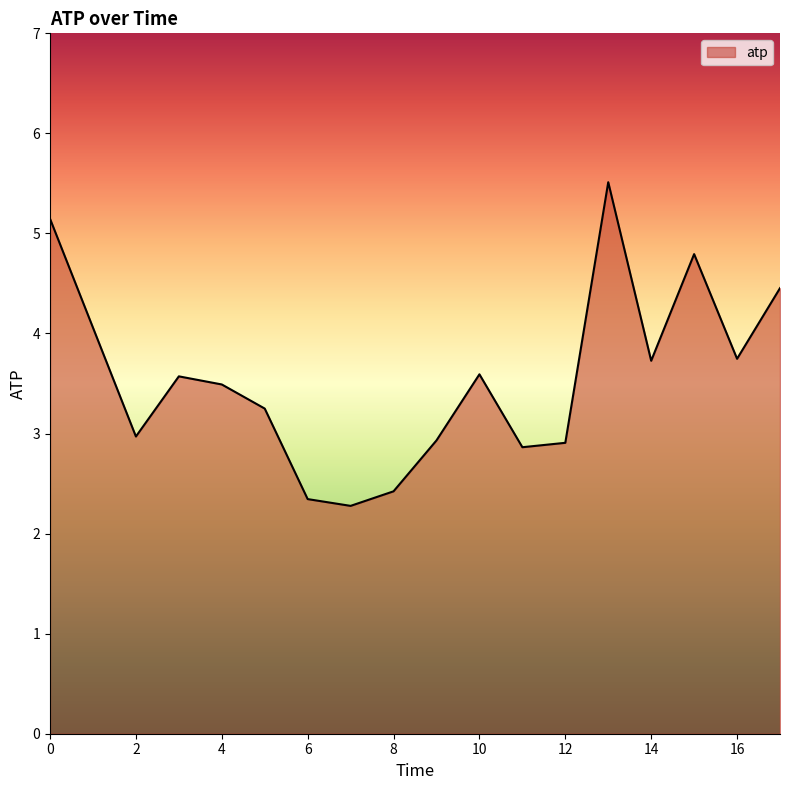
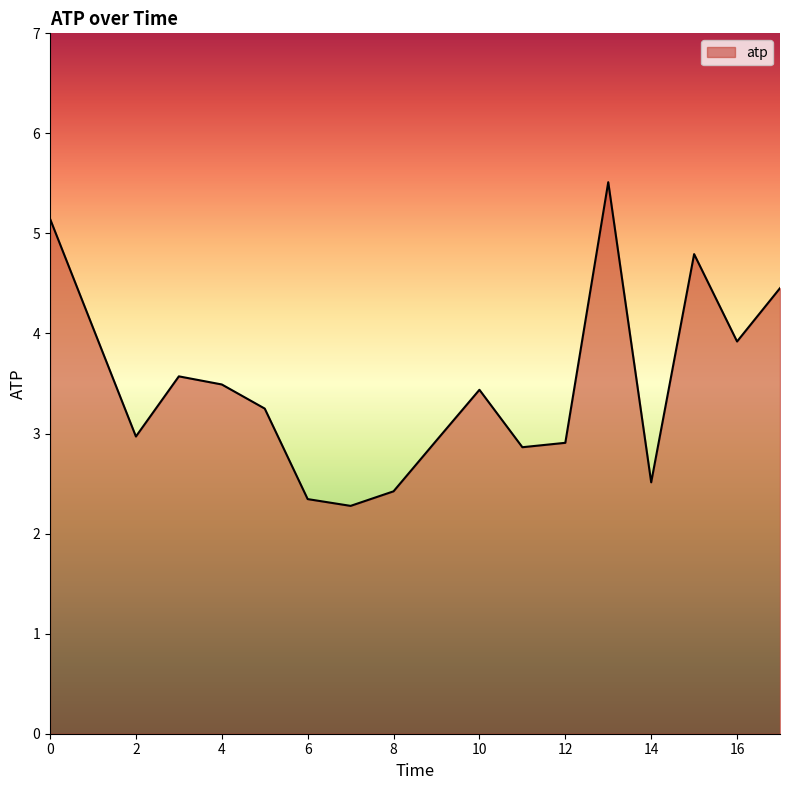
  {
    "0": 5.15,
    "2": 2.97,
    "4": 3.49,
    "6": 2.34,
    "8": 2.42,
-   "10": 3.59,
+   "10": 3.44,
    "12": 2.91,
-   "14": 3.73,
-   "16": 3.75
+   "14": 2.51,
+   "16": 3.92
  }
